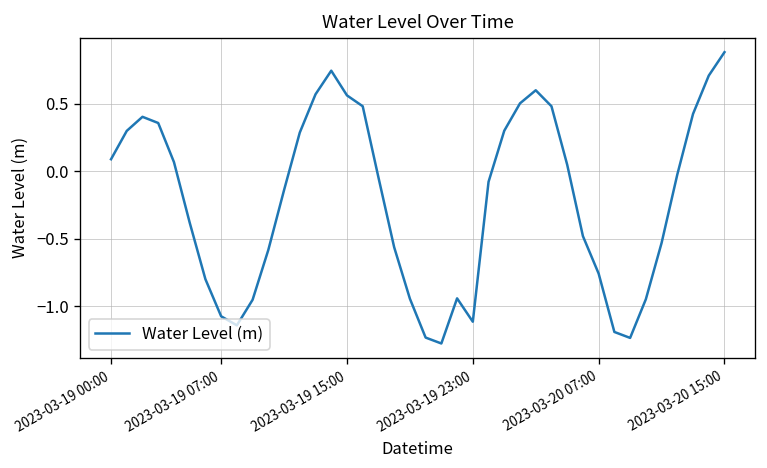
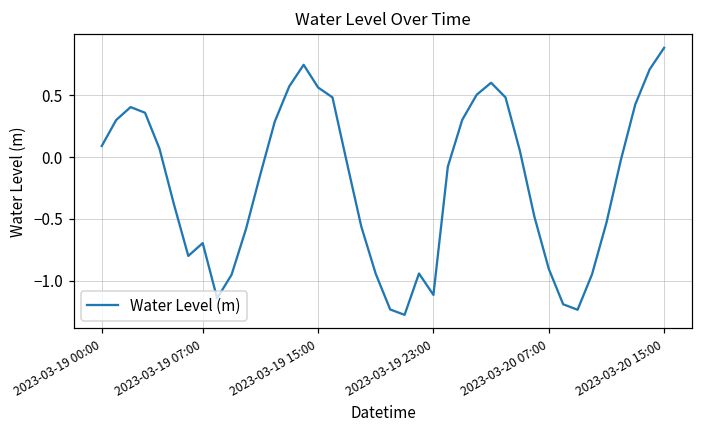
  {
    "2023-03-19 00:00": 0.09,
-   "2023-03-19 07:00": -1.07,
+   "2023-03-19 07:00": -0.70,
    "2023-03-19 15:00": 0.56,
    "2023-03-19 23:00": -1.11,
-   "2023-03-20 07:00": -0.76,
+   "2023-03-20 07:00": -0.90,
    "2023-03-20 15:00": 0.88
  }
